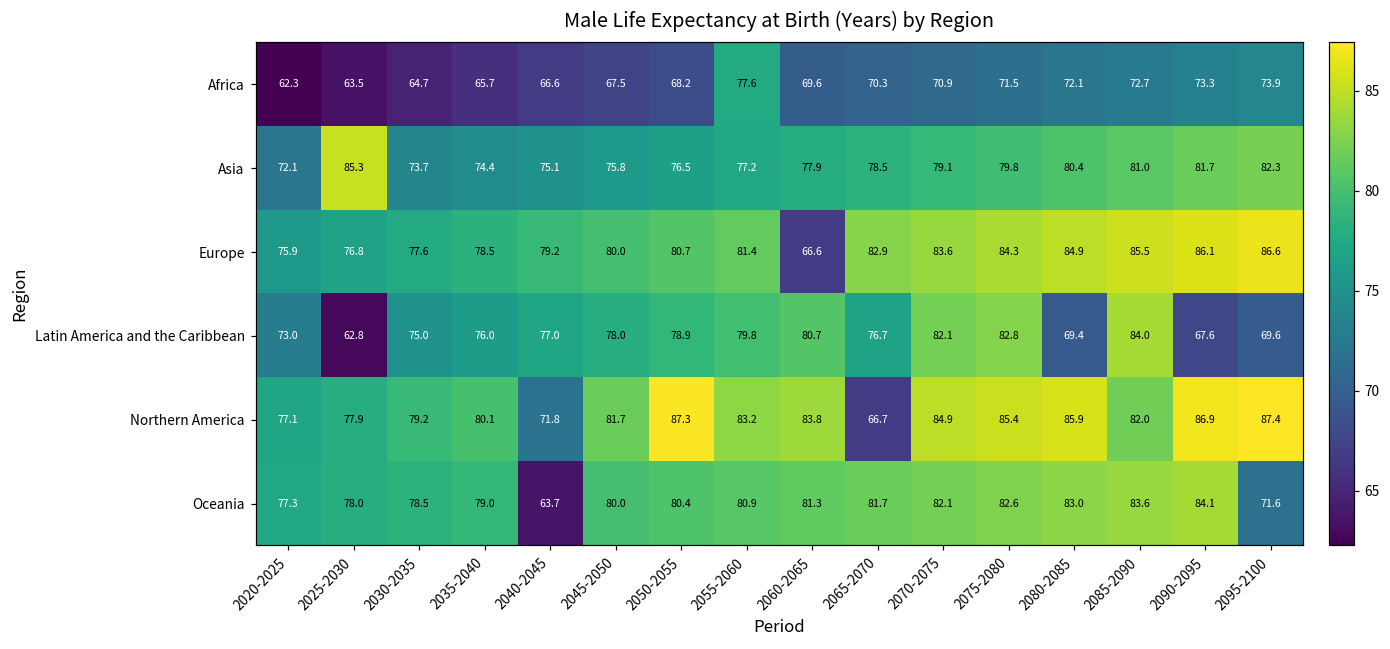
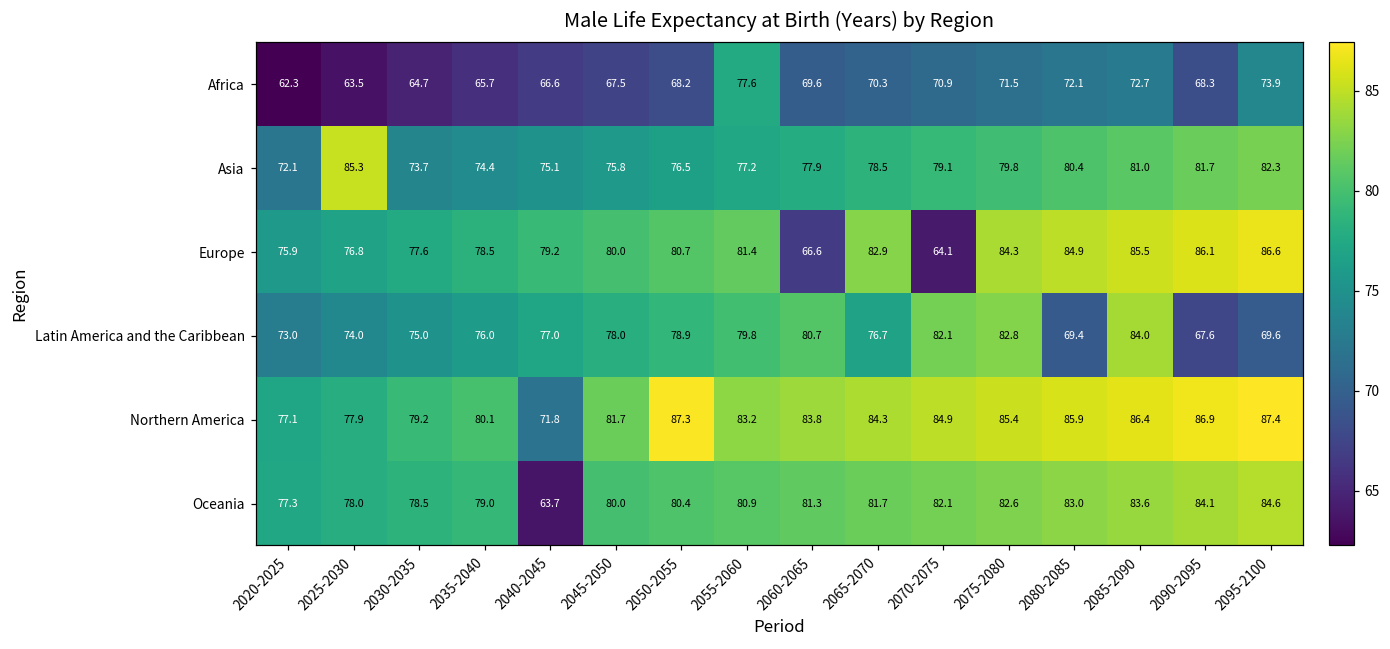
  {
    "Africa": {
      "2020-2025": 62.3,
      "2025-2030": 63.5,
      "2030-2035": 64.7,
      "2035-2040": 65.7,
      "2040-2045": 66.6,
      "2045-2050": 67.5,
      "2050-2055": 68.2,
      "2055-2060": 77.6,
      "2060-2065": 69.6,
      "2065-2070": 70.3,
      "2070-2075": 70.9,
      "2075-2080": 71.5,
      "2080-2085": 72.1,
      "2085-2090": 72.7,
-     "2090-2095": 73.3,
+     "2090-2095": 68.3,
      "2095-2100": 73.9
    },
    "Asia": {
      "2020-2025": 72.1,
      "2025-2030": 85.3,
      "2030-2035": 73.7,
      "2035-2040": 74.4,
      "2040-2045": 75.1,
      "2045-2050": 75.8,
      "2050-2055": 76.5,
      "2055-2060": 77.2,
      "2060-2065": 77.9,
      "2065-2070": 78.5,
      "2070-2075": 79.1,
      "2075-2080": 79.8,
      "2080-2085": 80.4,
      "2085-2090": 81.0,
      "2090-2095": 81.7,
      "2095-2100": 82.3
    },
    "Europe": {
      "2020-2025": 75.9,
      "2025-2030": 76.8,
      "2030-2035": 77.6,
      "2035-2040": 78.5,
      "2040-2045": 79.2,
      "2045-2050": 80.0,
      "2050-2055": 80.7,
      "2055-2060": 81.4,
      "2060-2065": 66.6,
      "2065-2070": 82.9,
-     "2070-2075": 83.6,
+     "2070-2075": 64.1,
      "2075-2080": 84.3,
      "2080-2085": 84.9,
      "2085-2090": 85.5,
      "2090-2095": 86.1,
      "2095-2100": 86.6
    },
    "Latin America and the Caribbean": {
      "2020-2025": 73.0,
-     "2025-2030": 62.8,
+     "2025-2030": 74.0,
      "2030-2035": 75.0,
      "2035-2040": 76.0,
      "2040-2045": 77.0,
      "2045-2050": 78.0,
      "2050-2055": 78.9,
      "2055-2060": 79.8,
      "2060-2065": 80.7,
      "2065-2070": 76.7,
      "2070-2075": 82.1,
      "2075-2080": 82.8,
      "2080-2085": 69.4,
      "2085-2090": 84.0,
      "2090-2095": 67.6,
      "2095-2100": 69.6
    },
    "Northern America": {
      "2020-2025": 77.1,
      "2025-2030": 77.9,
      "2030-2035": 79.2,
      "2035-2040": 80.1,
      "2040-2045": 71.8,
      "2045-2050": 81.7,
      "2050-2055": 87.3,
      "2055-2060": 83.2,
      "2060-2065": 83.8,
-     "2065-2070": 66.7,
+     "2065-2070": 84.3,
      "2070-2075": 84.9,
      "2075-2080": 85.4,
      "2080-2085": 85.9,
-     "2085-2090": 82.0,
+     "2085-2090": 86.4,
      "2090-2095": 86.9,
      "2095-2100": 87.4
    },
    "Oceania": {
      "2020-2025": 77.3,
      "2025-2030": 78.0,
      "2030-2035": 78.5,
      "2035-2040": 79.0,
      "2040-2045": 63.7,
      "2045-2050": 80.0,
      "2050-2055": 80.4,
      "2055-2060": 80.9,
      "2060-2065": 81.3,
      "2065-2070": 81.7,
      "2070-2075": 82.1,
      "2075-2080": 82.6,
      "2080-2085": 83.0,
      "2085-2090": 83.6,
      "2090-2095": 84.1,
-     "2095-2100": 71.6
+     "2095-2100": 84.6
    }
  }
